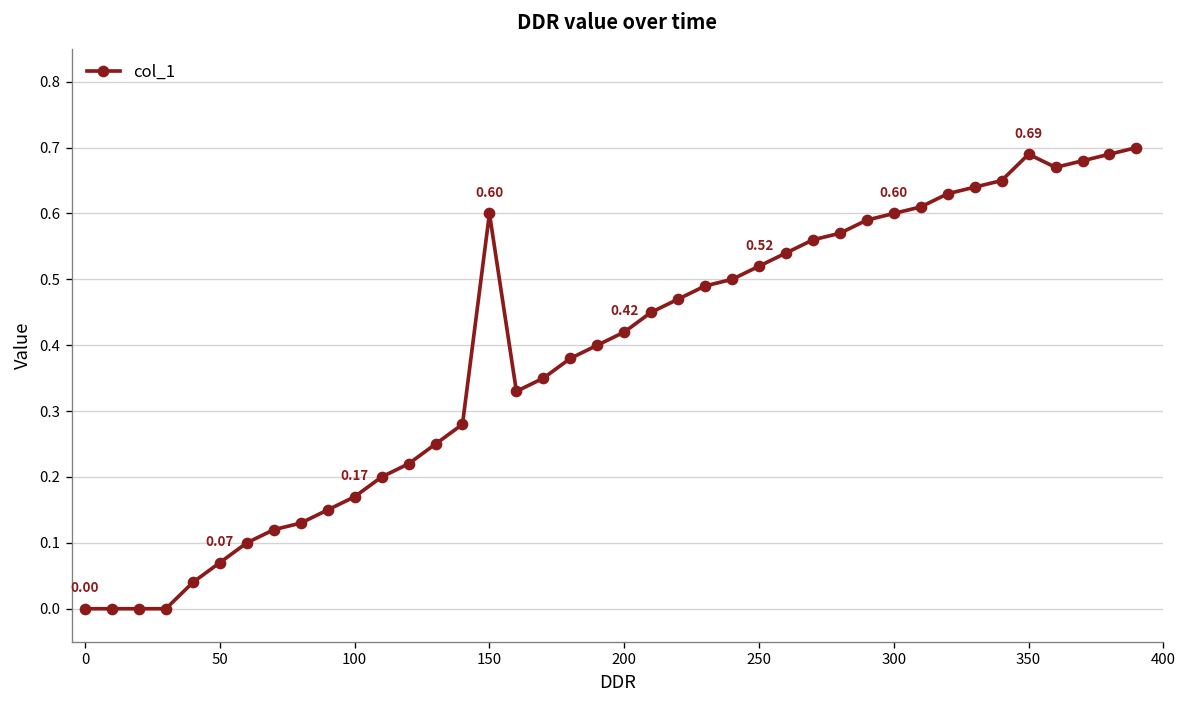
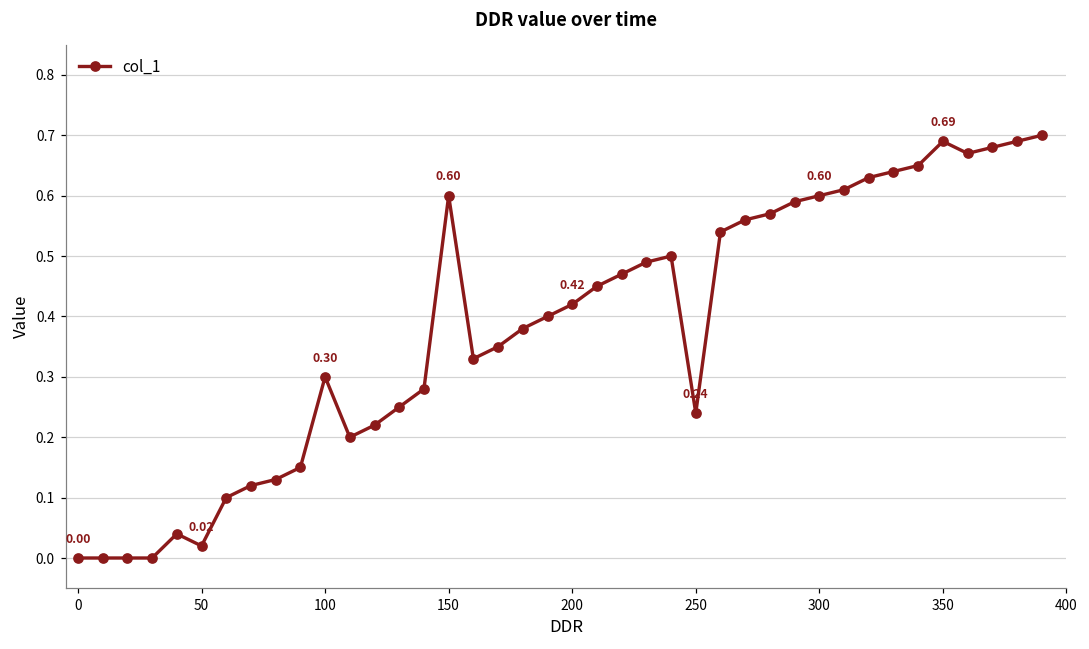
  {
    "0": 0.00,
-   "50": 0.07,
-   "100": 0.17,
+   "50": 0.02,
+   "100": 0.30,
    "150": 0.60,
    "200": 0.42,
-   "250": 0.52,
+   "250": 0.24,
    "300": 0.60,
    "350": 0.69
  }
